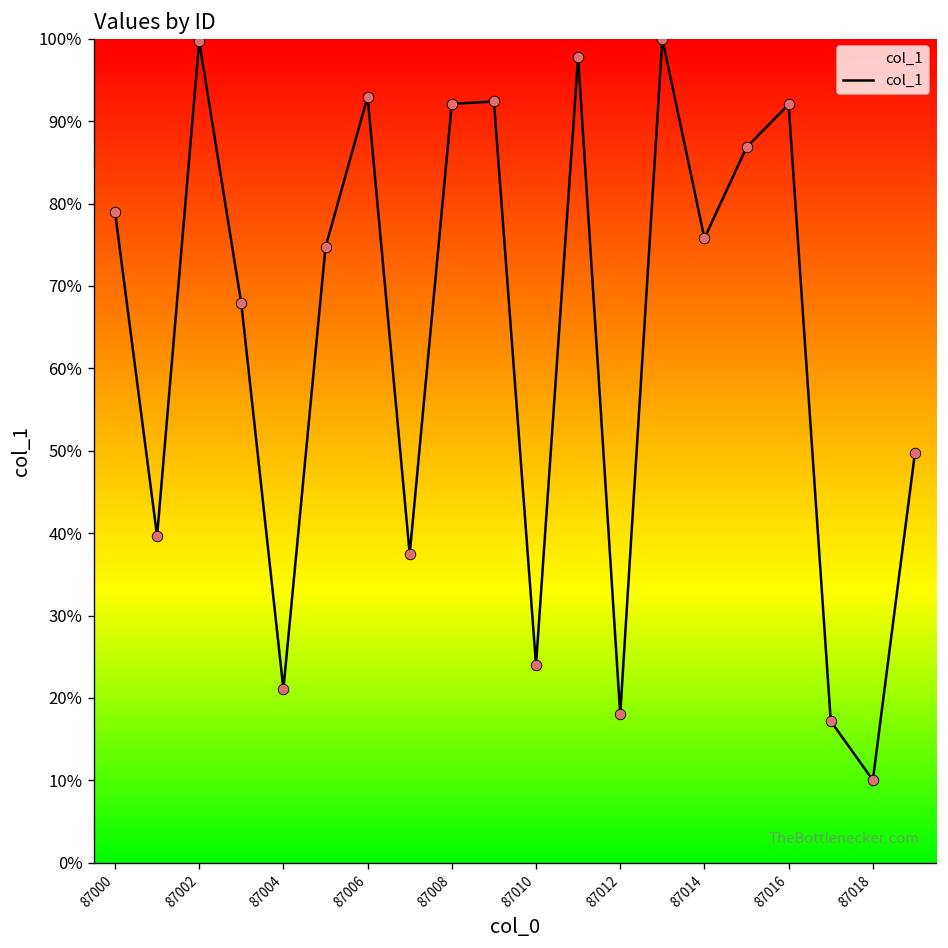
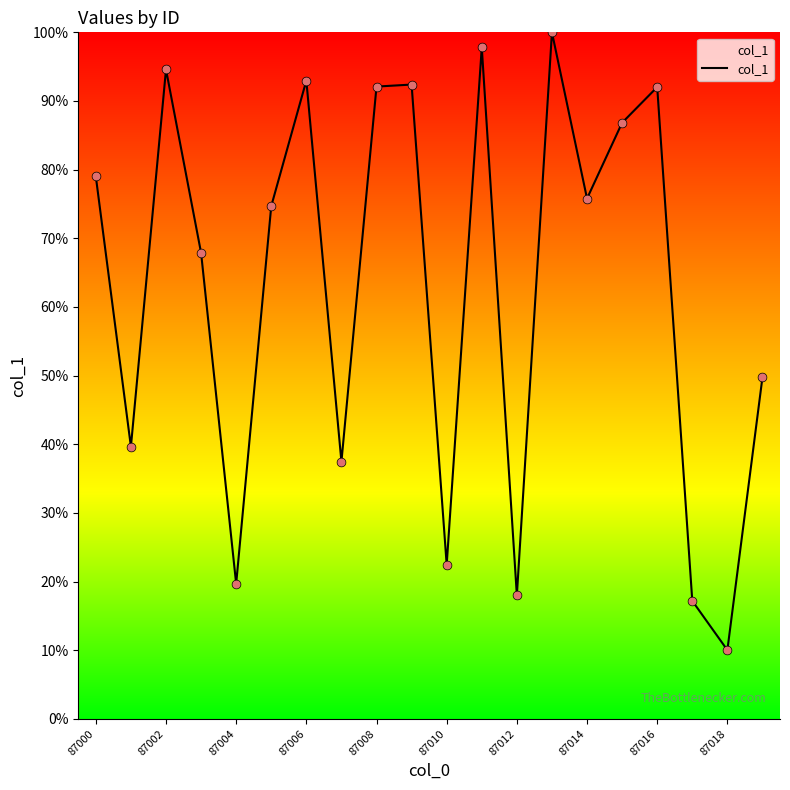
  {
    "87000": "79%",
-   "87002": "100%",
-   "87004": "21%",
+   "87002": "95%",
+   "87004": "20%",
    "87006": "93%",
    "87008": "92%",
-   "87010": "24%",
+   "87010": "22%",
    "87012": "18%",
    "87014": "76%",
    "87016": "92%",
    "87018": "10%"
  }
